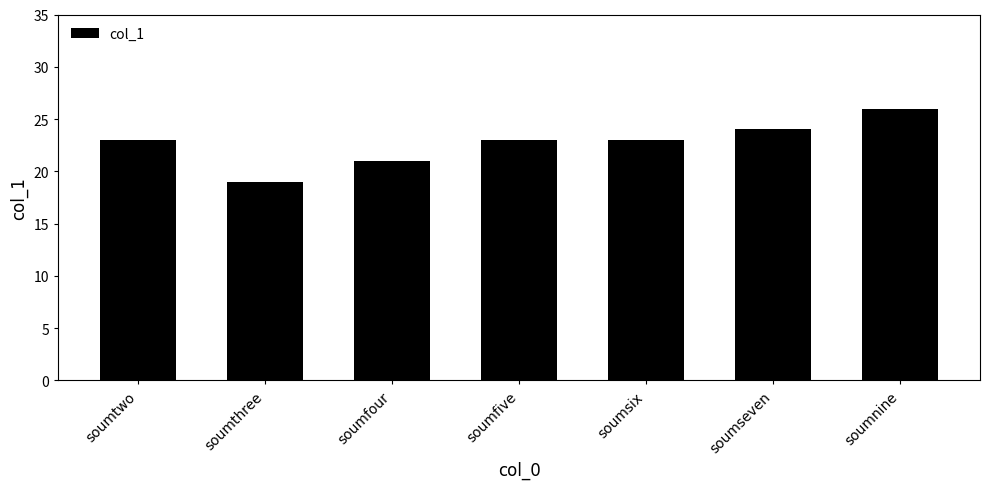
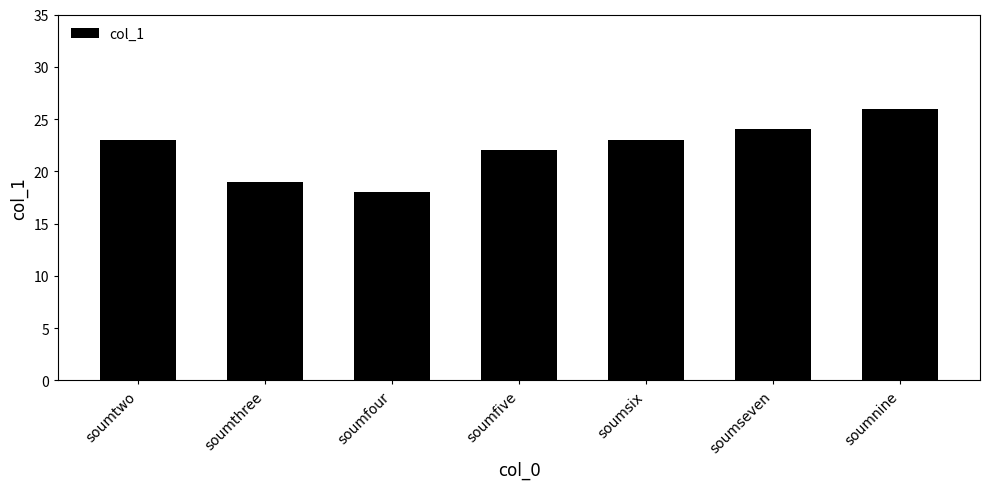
  {
    "soumtwo": 23,
    "soumthree": 19,
-   "soumfour": 21,
-   "soumfive": 23,
+   "soumfour": 18,
+   "soumfive": 22,
    "soumsix": 23,
    "soumseven": 24,
    "soumnine": 26
  }
